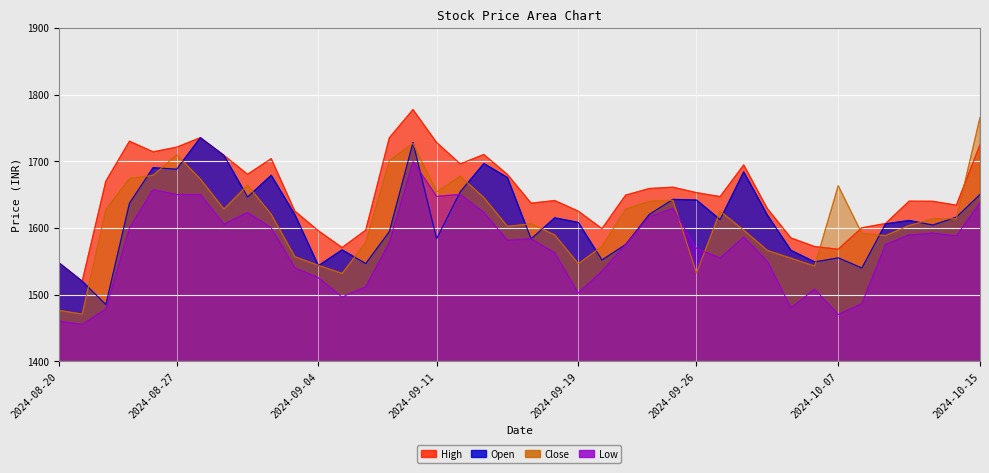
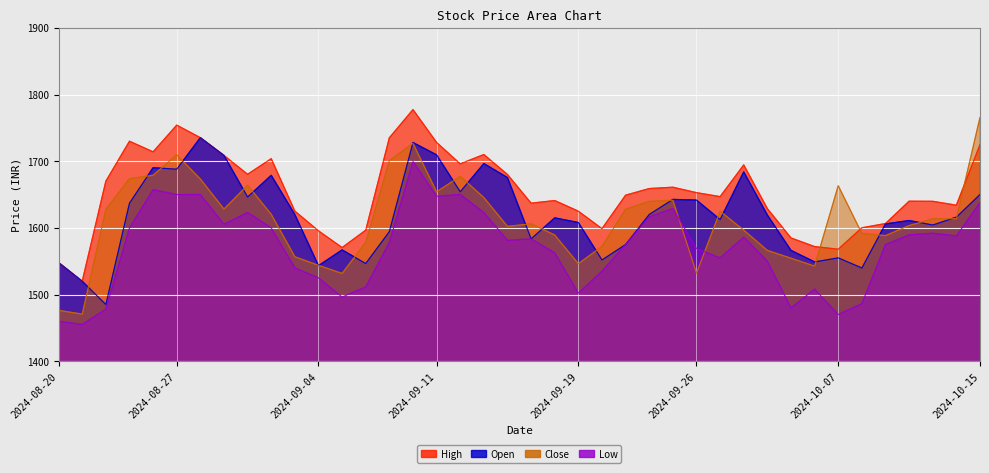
  {
    "High": {
-     "2024-08-27": 1720,
+     "2024-08-27": 1750,
      "2024-09-04": 1600,
      "2024-09-11": 1730,
      "2024-09-19": 1630,
      "2024-09-26": 1650,
      "2024-10-07": 1570,
      "2024-10-15": 1720
    },
    "Open": {
      "2024-08-27": 1690,
-     "2024-09-11": 1580,
+     "2024-09-11": 1710,
      "2024-09-19": 1610,
      "2024-09-26": 1640,
      "2024-10-07": 1560,
      "2024-10-15": 1650
    },
    "Close": {
      "2024-08-20": 1480,
      "2024-08-27": 1710,
      "2024-09-11": 1650,
      "2024-09-19": 1550,
      "2024-09-26": 1530,
      "2024-10-07": 1660,
      "2024-10-15": 1770
    },
    "Low": {
      "2024-08-20": 1460,
      "2024-08-27": 1650,
      "2024-09-04": 1530,
      "2024-09-11": 1650,
      "2024-09-19": 1500,
      "2024-09-26": 1570,
      "2024-10-07": 1470,
      "2024-10-15": 1640
    }
  }
